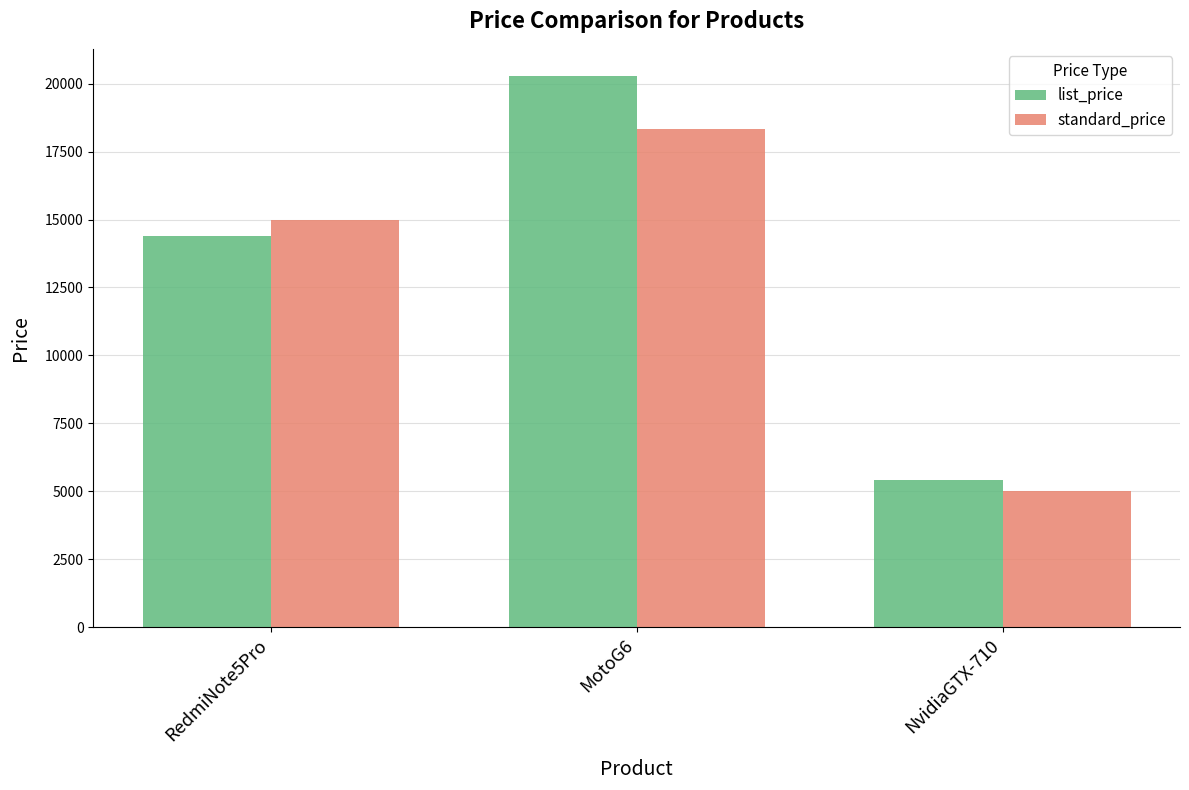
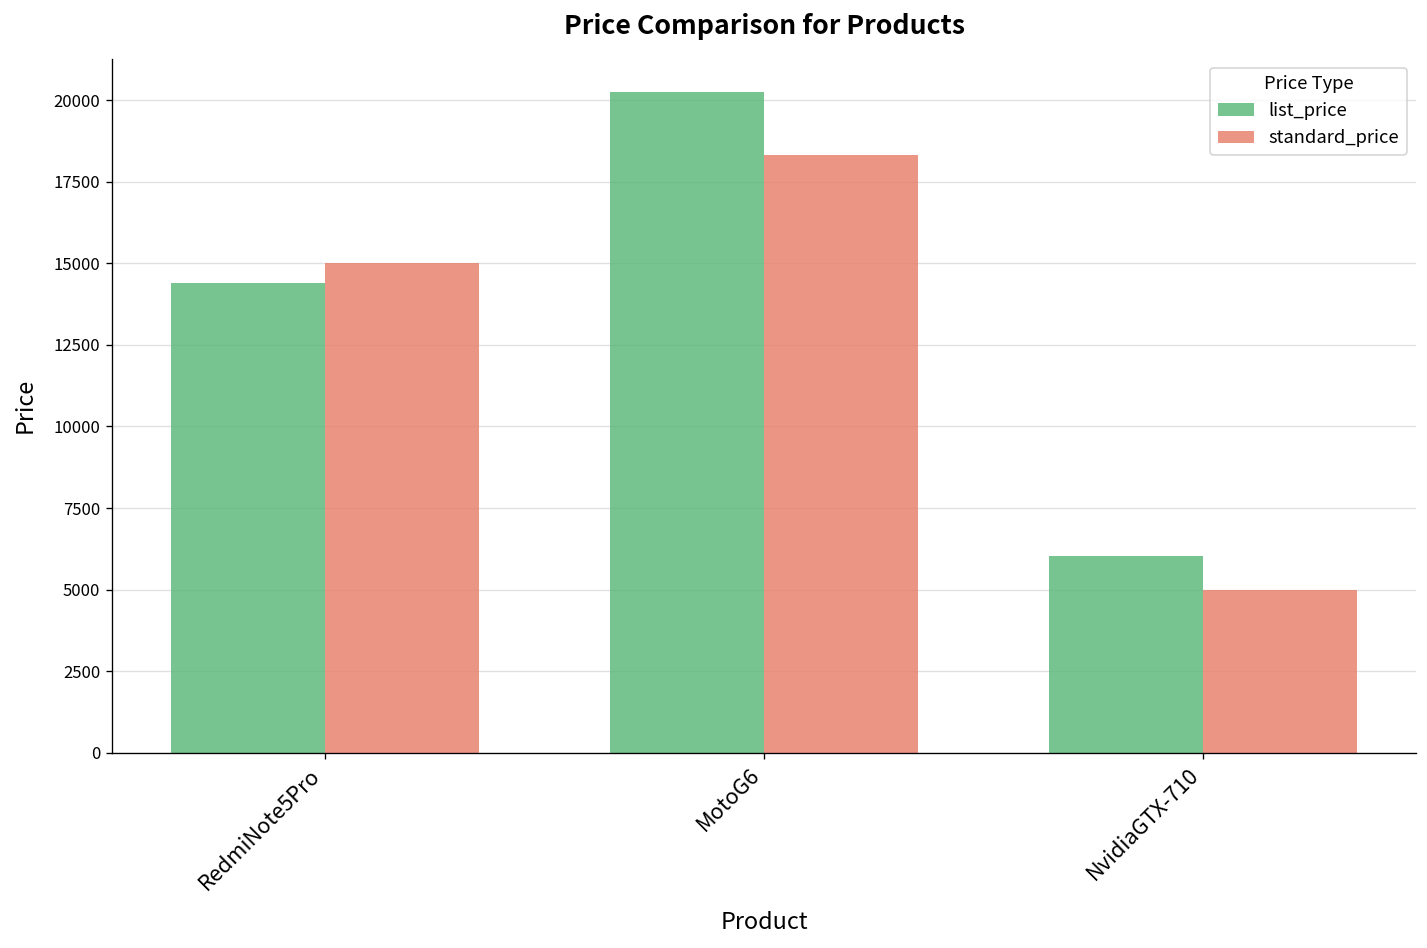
  {
    "list_price": {
      "RedmiNote5Pro": 14400,
      "MotoG6": 20300,
-     "NvidiaGTX-710": 5400
+     "NvidiaGTX-710": 6000
    },
    "standard_price": {
      "RedmiNote5Pro": 15000,
      "MotoG6": 18300,
      "NvidiaGTX-710": 5000
    }
  }
